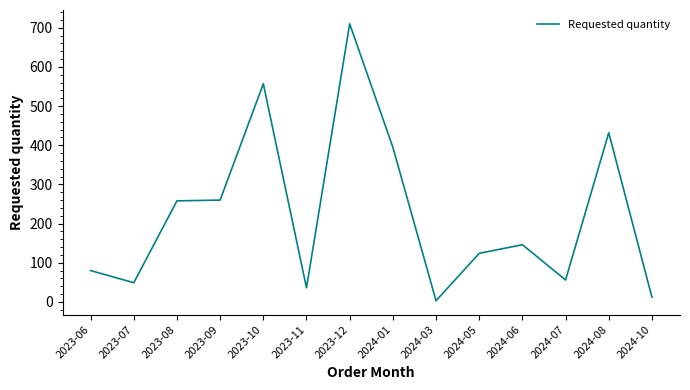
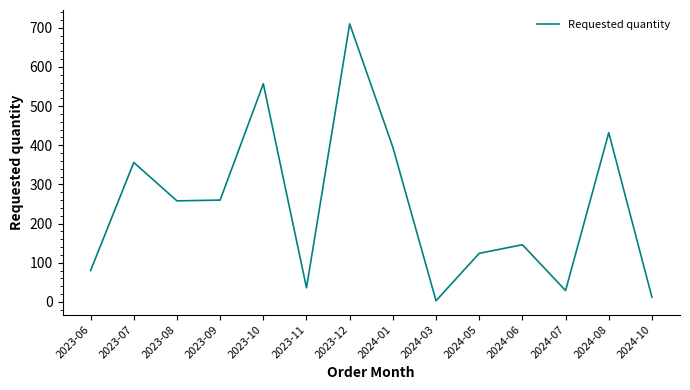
  {
    "2023-06": 80,
-   "2023-07": 50,
+   "2023-07": 360,
    "2023-08": 260,
    "2023-09": 260,
    "2023-10": 560,
    "2023-11": 40,
    "2023-12": 710,
    "2024-01": 400,
    "2024-03": 0,
    "2024-05": 120,
    "2024-06": 150,
-   "2024-07": 60,
+   "2024-07": 30,
    "2024-08": 430,
    "2024-10": 10
  }
